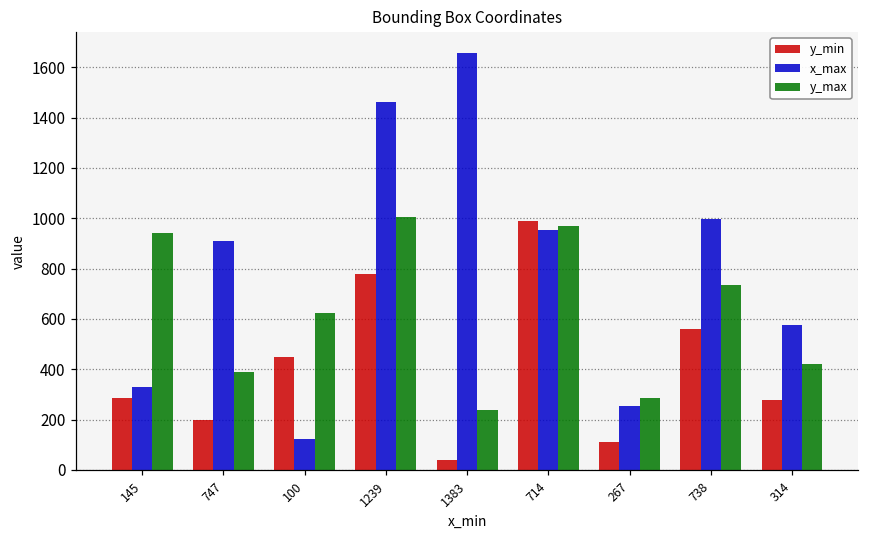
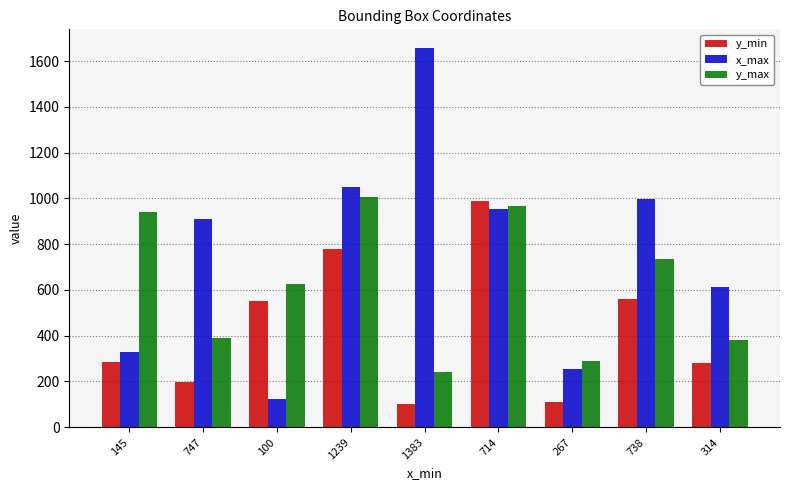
  {
    "y_min": {
      "145": 290,
      "747": 200,
-     "100": 450,
+     "100": 550,
      "1239": 780,
-     "1383": 40,
+     "1383": 100,
      "714": 990,
      "267": 110,
      "738": 560,
      "314": 280
    },
    "x_max": {
      "145": 330,
      "747": 910,
      "100": 120,
-     "1239": 1460,
+     "1239": 1050,
      "1383": 1660,
      "714": 960,
      "267": 250,
      "738": 1000,
-     "314": 570
+     "314": 610
    },
    "y_max": {
      "145": 940,
      "747": 390,
      "100": 630,
      "1239": 1000,
      "1383": 240,
      "714": 970,
      "267": 290,
      "738": 730,
-     "314": 420
+     "314": 380
    }
  }
